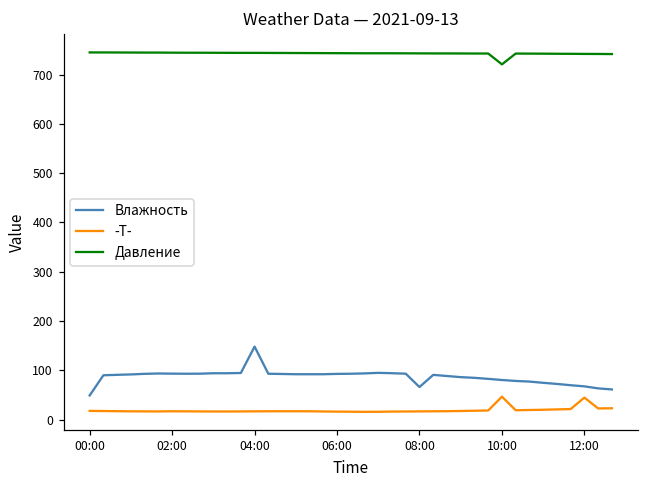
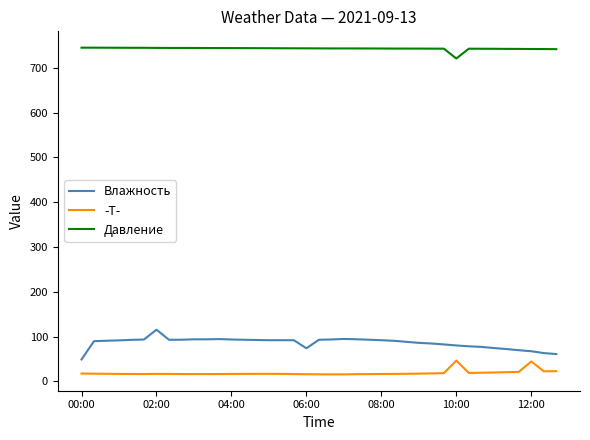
  {
    "Влажность": {
      "00:00": 50,
-     "02:00": 90,
-     "04:00": 150,
-     "06:00": 90,
-     "08:00": 70,
+     "02:00": 120,
+     "04:00": 90,
+     "06:00": 70,
+     "08:00": 90,
      "10:00": 80,
      "12:00": 70
    },
    "-T-": {
      "00:00": 20,
      "02:00": 20,
      "04:00": 20,
      "06:00": 20,
      "08:00": 20,
      "10:00": 50,
      "12:00": 40
    },
    "Давление": {
      "00:00": 750,
      "02:00": 740,
      "04:00": 740,
      "06:00": 740,
      "08:00": 740,
      "10:00": 720,
      "12:00": 740
    }
  }
